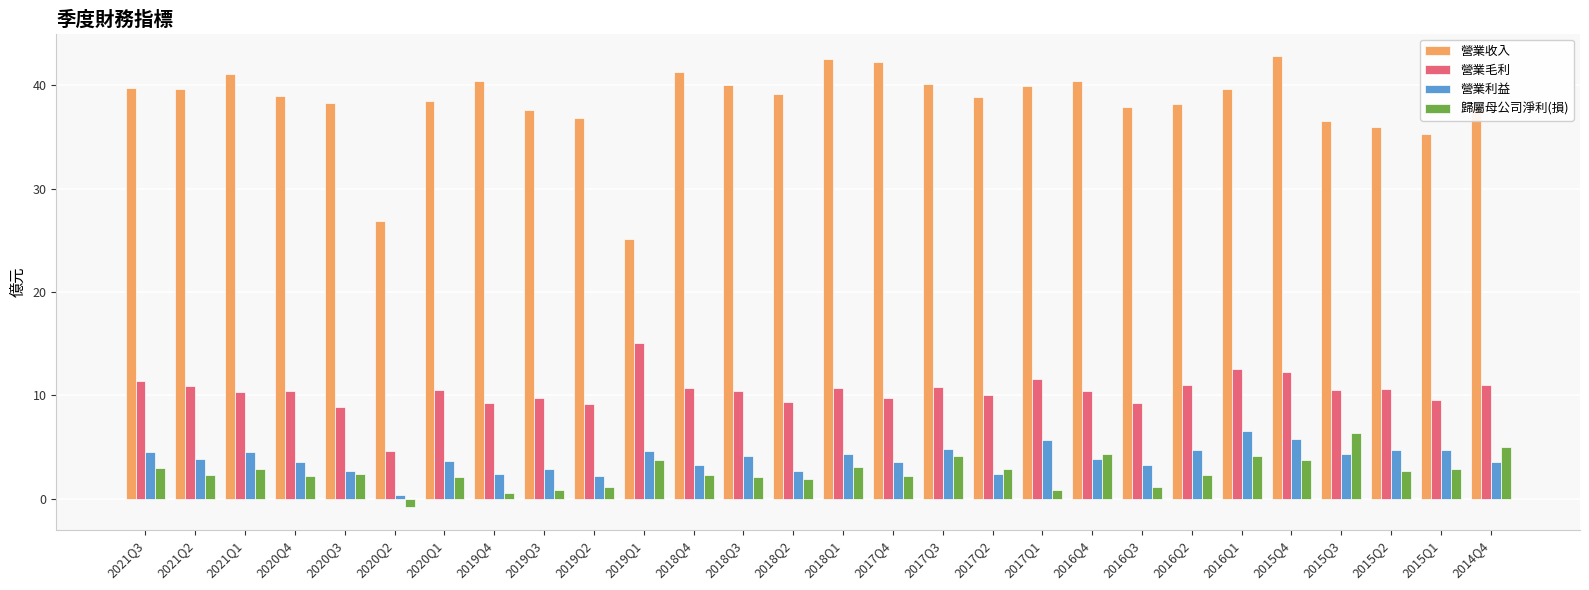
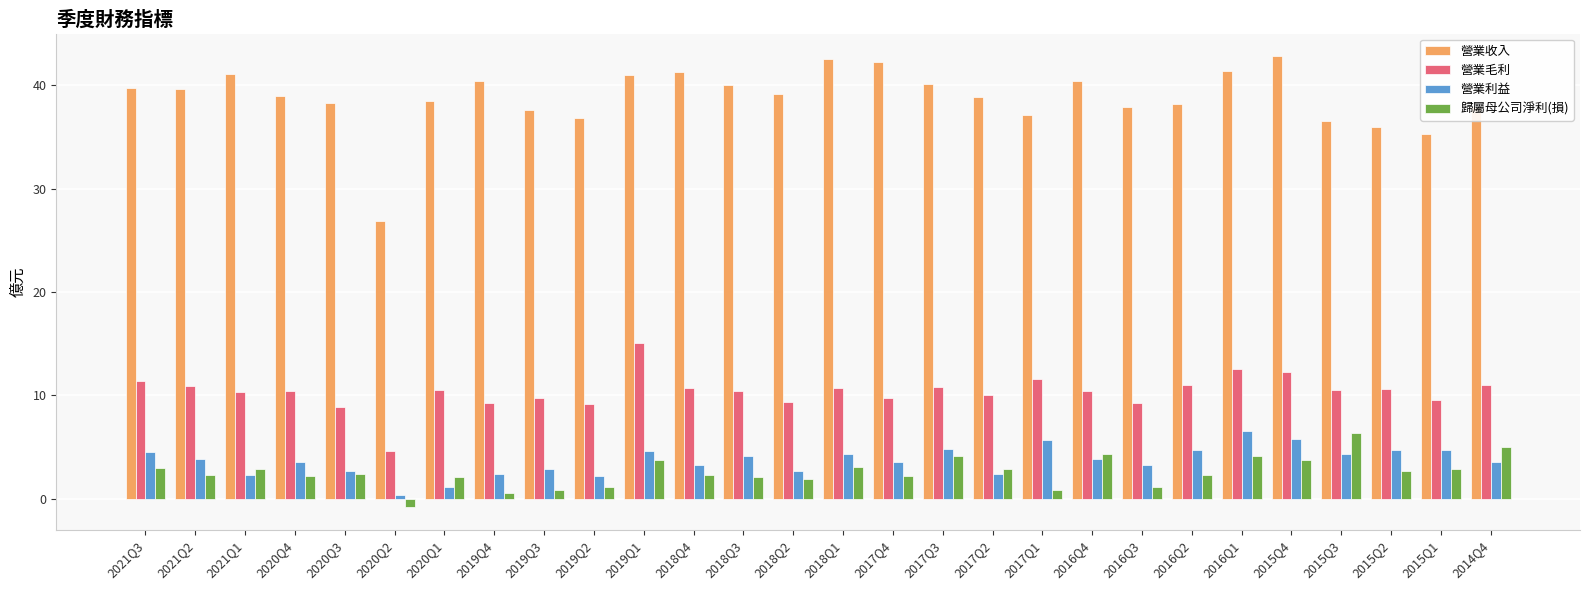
  {
    "營業收入": {
      "2021Q3": 39.8,
      "2021Q2": 39.6,
      "2021Q1": 41.1,
      "2020Q4": 39.0,
      "2020Q3": 38.3,
      "2020Q2": 26.9,
      "2020Q1": 38.5,
      "2019Q4": 40.4,
      "2019Q3": 37.6,
      "2019Q2": 36.9,
-     "2019Q1": 25.1,
+     "2019Q1": 41.0,
      "2018Q4": 41.3,
      "2018Q3": 40.0,
      "2018Q2": 39.2,
      "2018Q1": 42.5,
      "2017Q4": 42.2,
      "2017Q3": 40.1,
      "2017Q2": 38.9,
-     "2017Q1": 39.9,
+     "2017Q1": 37.1,
      "2016Q4": 40.4,
      "2016Q3": 37.9,
      "2016Q2": 38.2,
-     "2016Q1": 39.6,
+     "2016Q1": 41.4,
      "2015Q4": 42.8,
      "2015Q3": 36.6,
      "2015Q2": 36.0,
      "2015Q1": 35.3
    },
    "營業毛利": {
      "2021Q3": 11.4,
      "2021Q2": 11.0,
      "2021Q1": 10.3,
      "2020Q4": 10.5,
      "2020Q3": 8.9,
      "2020Q2": 4.7,
      "2020Q1": 10.5,
      "2019Q4": 9.3,
      "2019Q3": 9.8,
      "2019Q2": 9.2,
      "2019Q1": 15.1,
      "2018Q4": 10.7,
      "2018Q3": 10.5,
      "2018Q2": 9.3,
      "2018Q1": 10.7,
      "2017Q4": 9.8,
      "2017Q3": 10.8,
      "2017Q2": 10.1,
      "2017Q1": 11.6,
      "2016Q4": 10.5,
      "2016Q3": 9.2,
      "2016Q2": 11.1,
      "2016Q1": 12.6,
      "2015Q4": 12.3,
      "2015Q3": 10.5,
      "2015Q2": 10.6,
      "2015Q1": 9.6,
      "2014Q4": 11.0
    },
    "營業利益": {
      "2021Q3": 4.6,
      "2021Q2": 3.8,
-     "2021Q1": 4.5,
+     "2021Q1": 2.3,
      "2020Q4": 3.6,
      "2020Q3": 2.7,
      "2020Q2": 0.4,
-     "2020Q1": 3.6,
+     "2020Q1": 1.1,
      "2019Q4": 2.5,
      "2019Q3": 2.9,
      "2019Q2": 2.2,
      "2019Q1": 4.6,
      "2018Q4": 3.3,
      "2018Q3": 4.2,
      "2018Q2": 2.7,
      "2018Q1": 4.3,
      "2017Q4": 3.6,
      "2017Q3": 4.8,
      "2017Q2": 2.4,
      "2017Q1": 5.7,
      "2016Q4": 3.8,
      "2016Q3": 3.3,
      "2016Q2": 4.7,
      "2016Q1": 6.6,
      "2015Q4": 5.8,
      "2015Q3": 4.3,
      "2015Q2": 4.7,
      "2015Q1": 4.7,
      "2014Q4": 3.6
    },
    "歸屬母公司淨利(損)": {
      "2021Q3": 3.0,
      "2021Q2": 2.3,
      "2021Q1": 2.9,
      "2020Q4": 2.2,
      "2020Q3": 2.4,
      "2020Q2": -0.8,
      "2020Q1": 2.2,
      "2019Q4": 0.6,
      "2019Q3": 0.9,
      "2019Q2": 1.2,
      "2019Q1": 3.8,
      "2018Q4": 2.3,
      "2018Q3": 2.1,
      "2018Q2": 1.9,
      "2018Q1": 3.1,
      "2017Q4": 2.2,
      "2017Q3": 4.2,
      "2017Q2": 2.9,
      "2017Q1": 0.8,
      "2016Q4": 4.3,
      "2016Q3": 1.2,
      "2016Q2": 2.3,
      "2016Q1": 4.1,
      "2015Q4": 3.7,
      "2015Q3": 6.3,
      "2015Q2": 2.7,
      "2015Q1": 2.9,
      "2014Q4": 5.0
    }
  }
